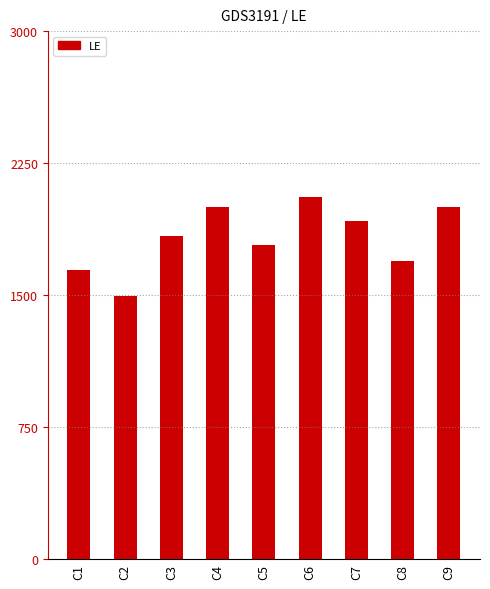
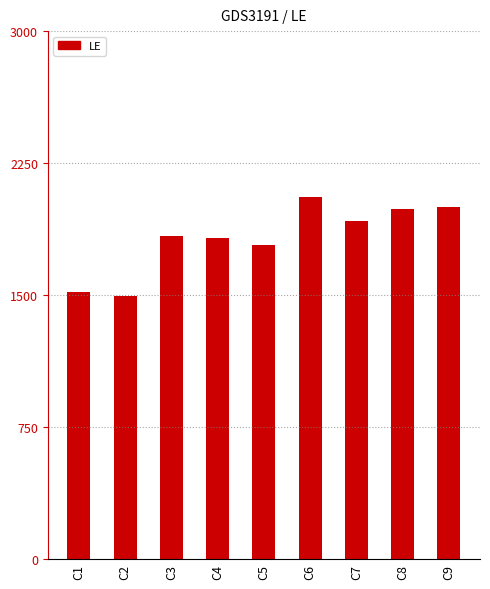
  {
-   "C1": 1650,
+   "C1": 1520,
    "C2": 1500,
    "C3": 1840,
-   "C4": 2000,
+   "C4": 1820,
    "C5": 1780,
    "C6": 2060,
    "C7": 1920,
-   "C8": 1690,
+   "C8": 1990,
    "C9": 2000
  }
